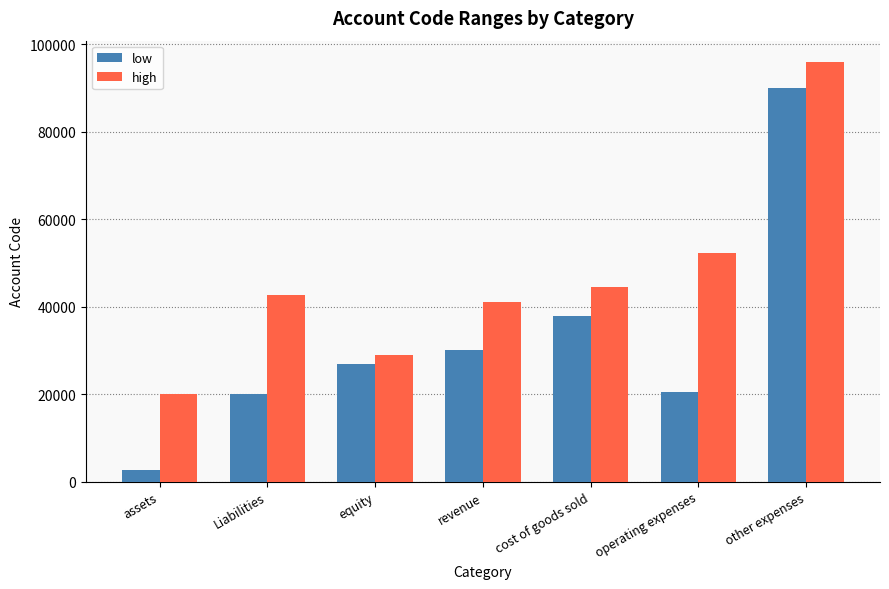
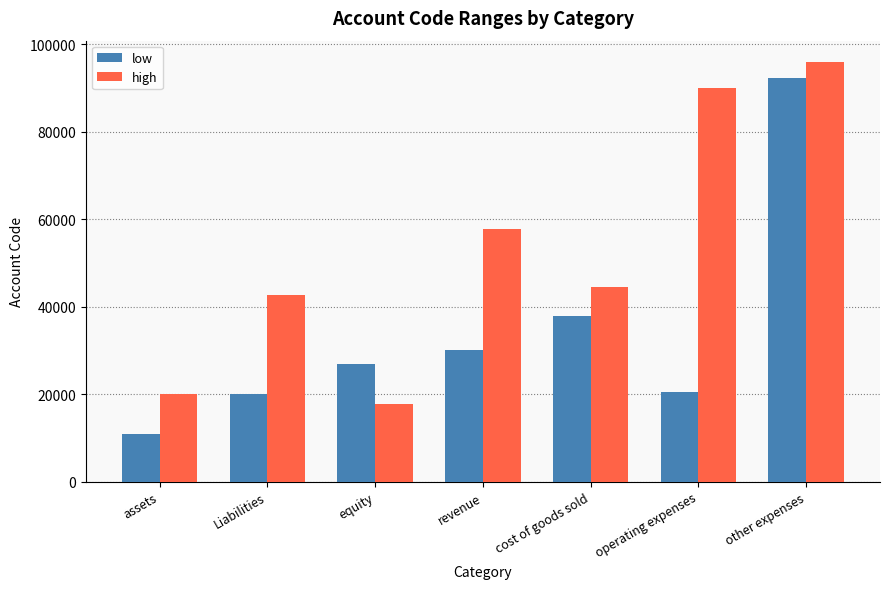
  {
    "low": {
-     "assets": 3000,
+     "assets": 11000,
      "Liabilities": 20000,
      "equity": 27000,
      "revenue": 30000,
      "cost of goods sold": 38000,
      "operating expenses": 21000,
-     "other expenses": 90000
+     "other expenses": 92000
    },
    "high": {
      "assets": 20000,
      "Liabilities": 43000,
-     "equity": 29000,
-     "revenue": 41000,
+     "equity": 18000,
+     "revenue": 58000,
      "cost of goods sold": 44000,
-     "operating expenses": 52000,
+     "operating expenses": 90000,
      "other expenses": 96000
    }
  }
